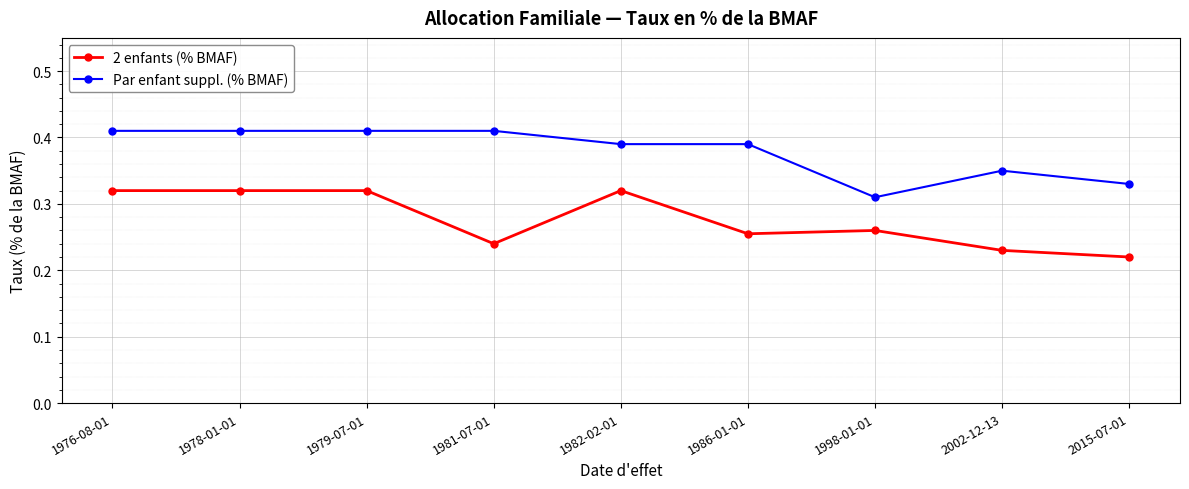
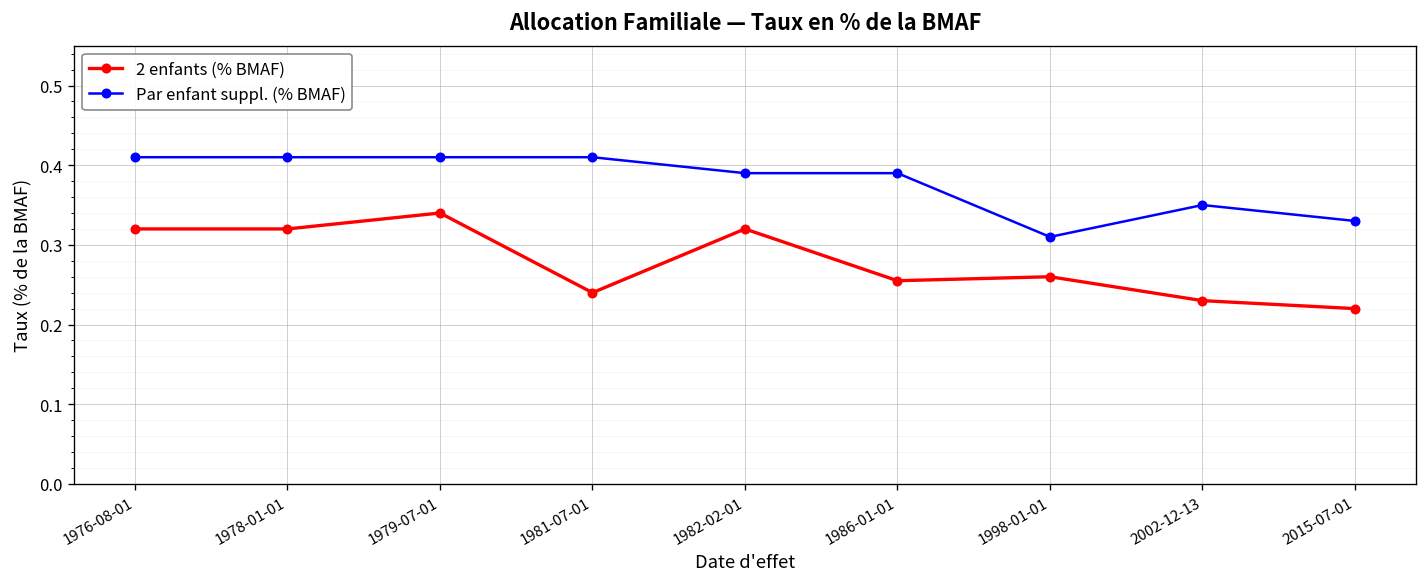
  {
    "2 enfants (% BMAF)": {
      "1976-08-01": 0.32,
      "1978-01-01": 0.32,
-     "1979-07-01": 0.32,
+     "1979-07-01": 0.34,
      "1981-07-01": 0.24,
      "1982-02-01": 0.32,
      "1986-01-01": 0.26,
      "1998-01-01": 0.26,
      "2002-12-13": 0.23,
      "2015-07-01": 0.22
    },
    "Par enfant suppl. (% BMAF)": {
      "1976-08-01": 0.41,
      "1978-01-01": 0.41,
      "1979-07-01": 0.41,
      "1981-07-01": 0.41,
      "1982-02-01": 0.39,
      "1986-01-01": 0.39,
      "1998-01-01": 0.31,
      "2002-12-13": 0.35,
      "2015-07-01": 0.33
    }
  }
